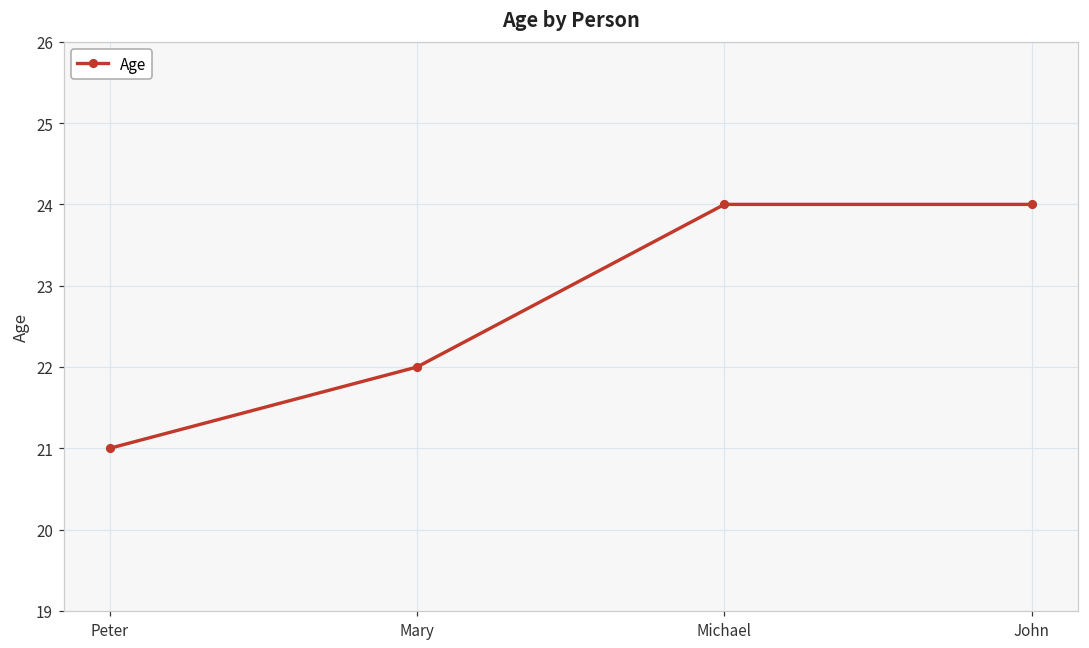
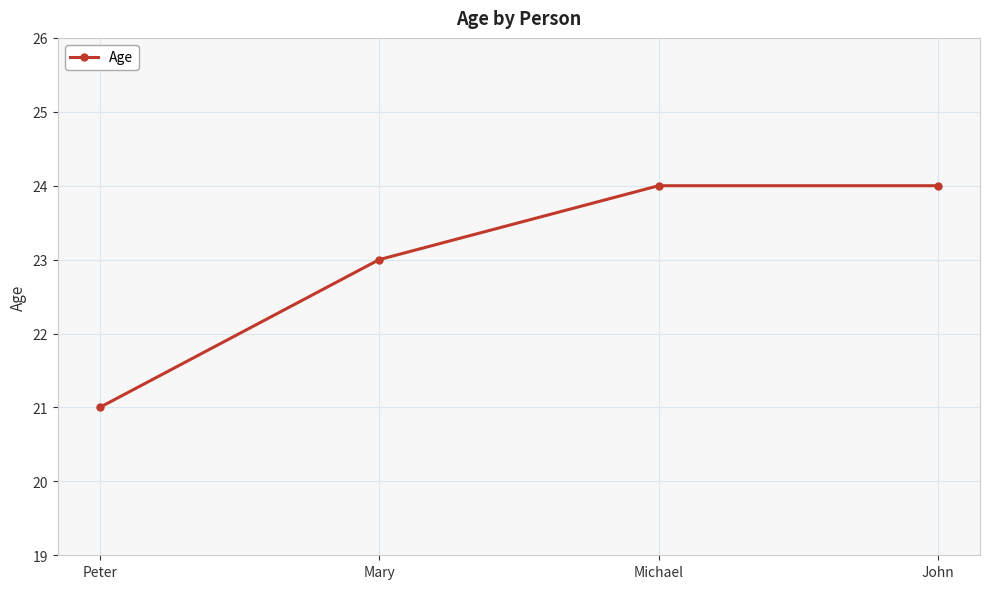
  {
    "Peter": 21,
-   "Mary": 22,
+   "Mary": 23,
    "Michael": 24,
    "John": 24
  }
